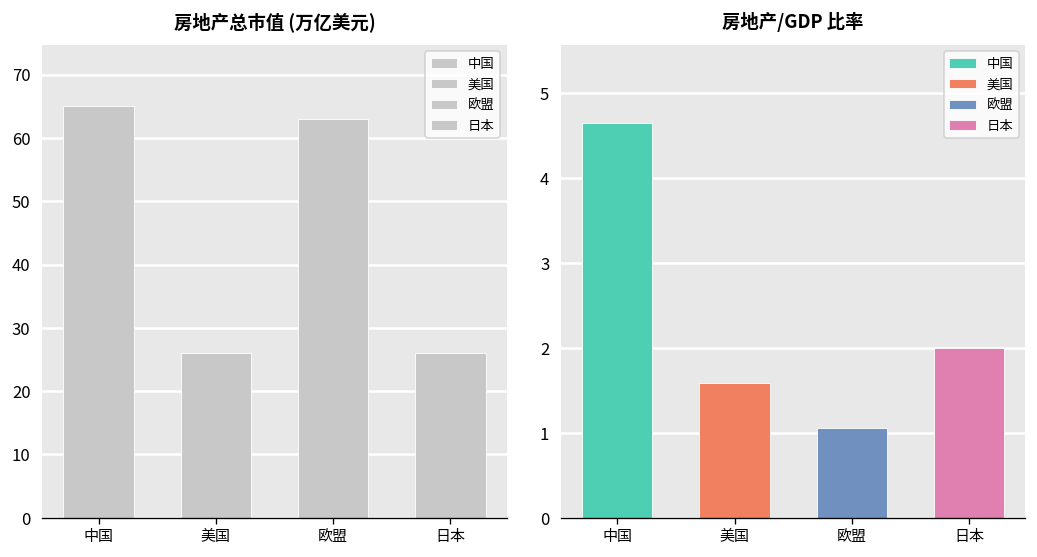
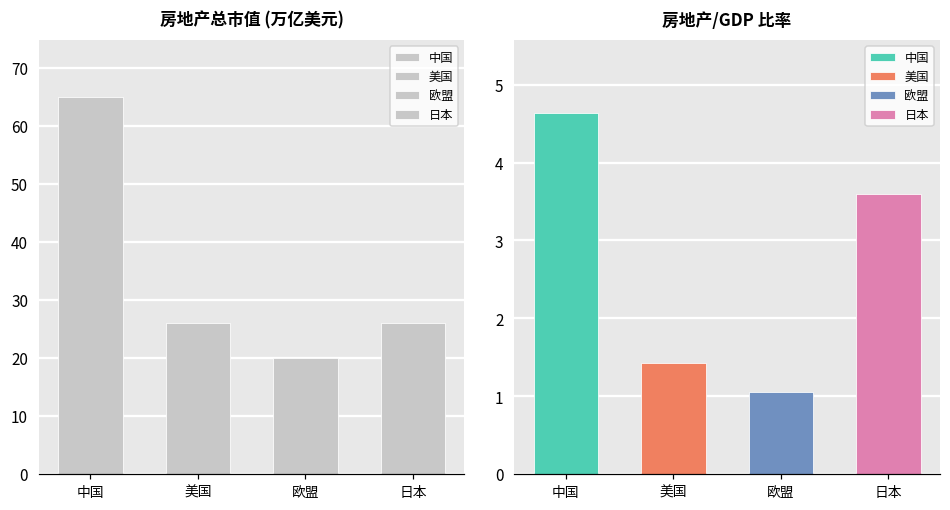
  {
    "房地产总市值 (万亿美元)": {
      "中国": 65,
      "美国": 26,
-     "欧盟": 63,
+     "欧盟": 20,
      "日本": 26
    },
    "房地产/GDP 比率": {
      "中国": 4.6,
-     "美国": 1.6,
+     "美国": 1.4,
      "欧盟": 1.1,
-     "日本": 2.0
+     "日本": 3.6
    }
  }
